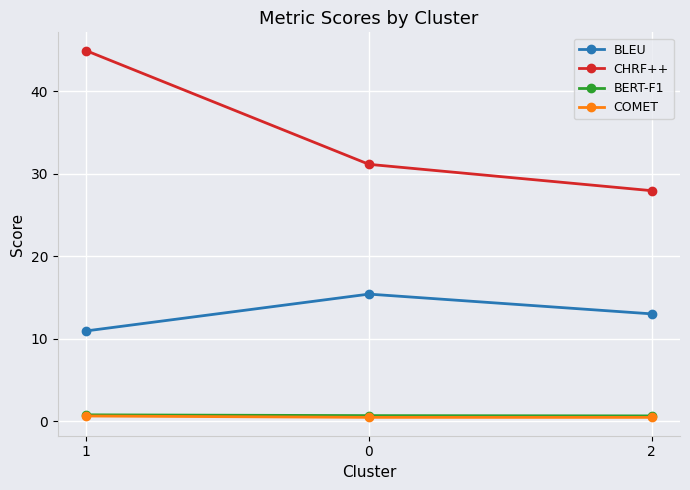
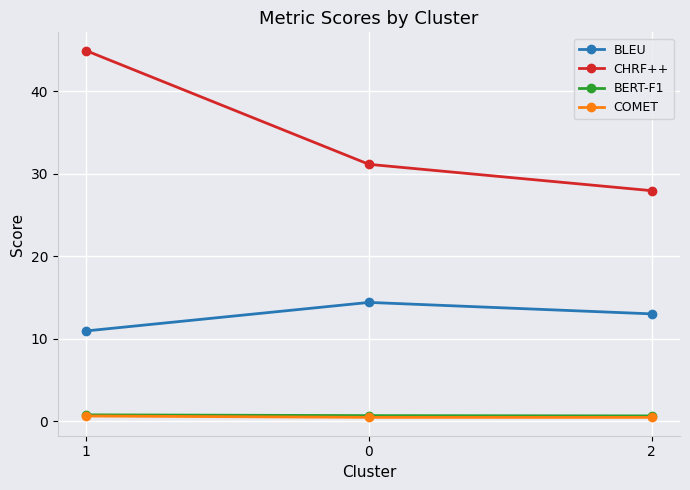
  {
    "BLEU": {
      "1": 11,
-     "0": 15,
+     "0": 14,
      "2": 13
    },
    "CHRF++": {
      "1": 45,
      "0": 31,
      "2": 28
    }
  }
